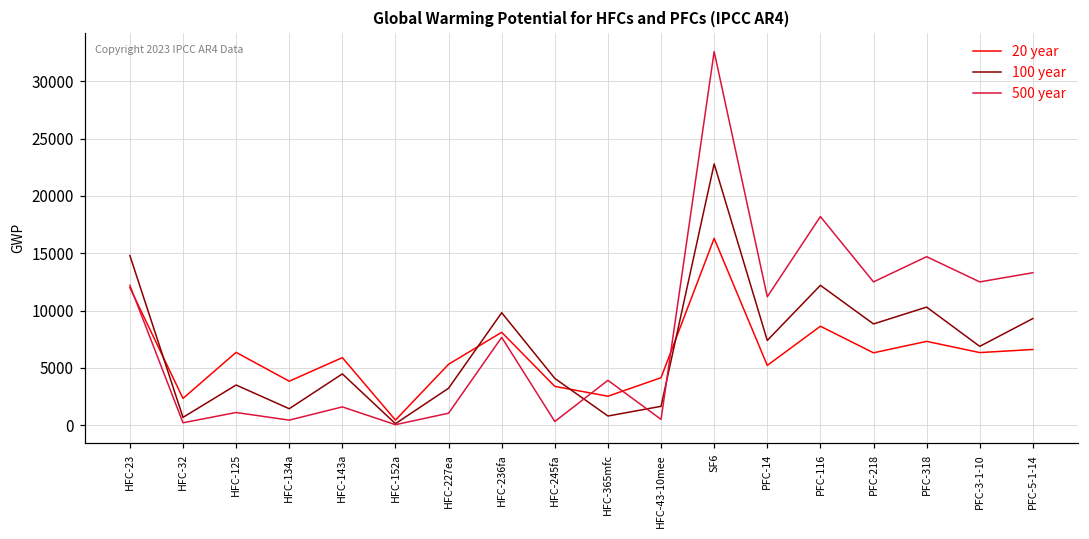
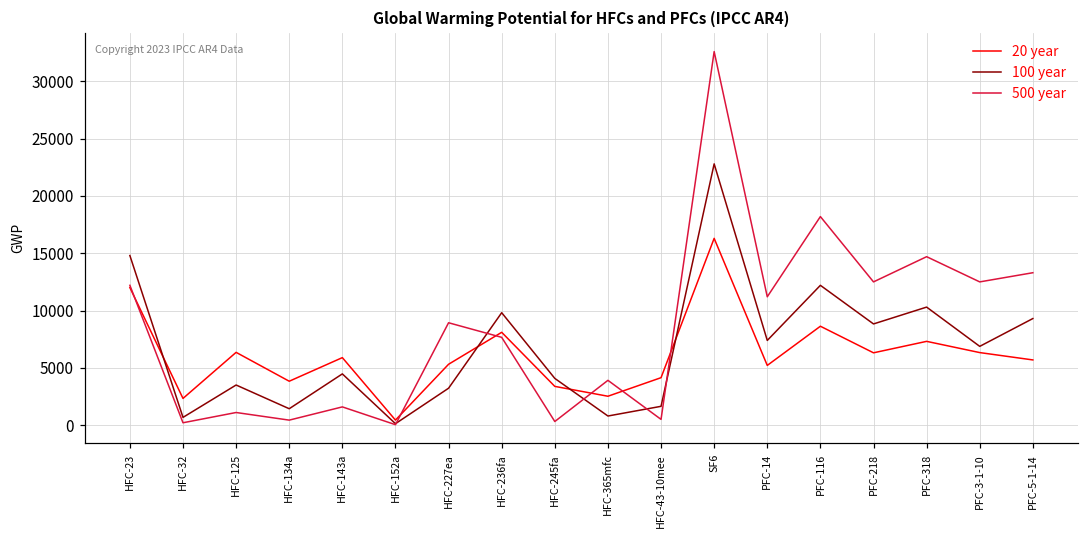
  {
    "20 year": {
      "HFC-32": 2300,
      "HFC-125": 6400,
      "HFC-134a": 3800,
      "HFC-143a": 5900,
      "HFC-152a": 400,
      "HFC-227ea": 5300,
      "HFC-236fa": 8100,
      "HFC-245fa": 3400,
      "HFC-365mfc": 2500,
      "HFC-43-10mee": 4100,
      "SF6": 16300,
      "PFC-14": 5200,
      "PFC-116": 8600,
      "PFC-218": 6300,
      "PFC-318": 7300,
      "PFC-3-1-10": 6300,
-     "PFC-5-1-14": 6600
+     "PFC-5-1-14": 5700
    },
    "100 year": {
      "HFC-23": 14800,
      "HFC-32": 700,
      "HFC-125": 3500,
      "HFC-134a": 1400,
      "HFC-143a": 4500,
      "HFC-227ea": 3200,
      "HFC-236fa": 9800,
      "HFC-245fa": 4100,
      "HFC-365mfc": 800,
      "HFC-43-10mee": 1600,
      "SF6": 22800,
      "PFC-14": 7400,
      "PFC-116": 12200,
      "PFC-218": 8800,
      "PFC-318": 10300,
      "PFC-3-1-10": 6900,
      "PFC-5-1-14": 9300
    },
    "500 year": {
      "HFC-32": 200,
      "HFC-125": 1100,
      "HFC-134a": 400,
      "HFC-143a": 1600,
-     "HFC-227ea": 1000,
+     "HFC-227ea": 8900,
      "HFC-236fa": 7700,
      "HFC-245fa": 300,
      "HFC-365mfc": 3900,
      "HFC-43-10mee": 500,
      "SF6": 32600,
      "PFC-14": 11200,
      "PFC-116": 18200,
      "PFC-218": 12500,
      "PFC-318": 14700,
      "PFC-3-1-10": 12500,
      "PFC-5-1-14": 13300
    }
  }
